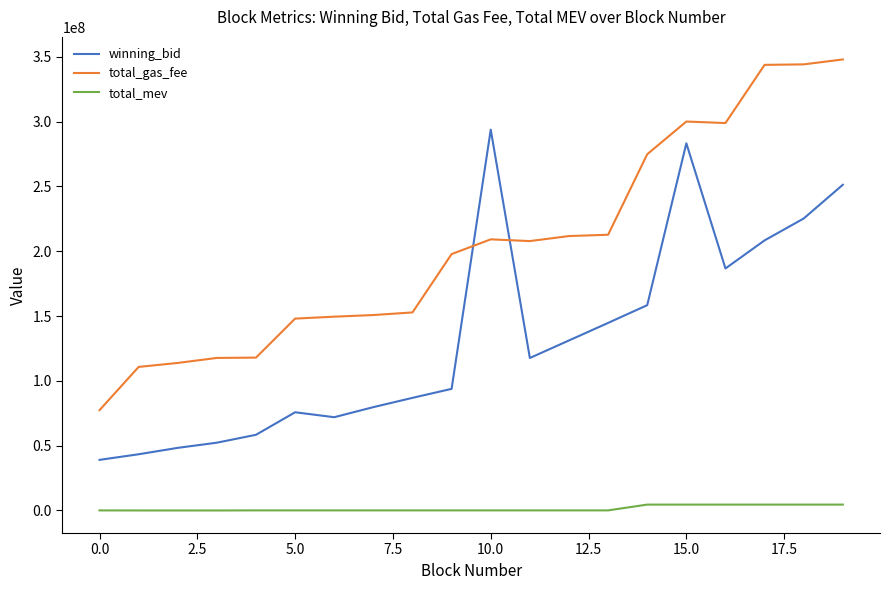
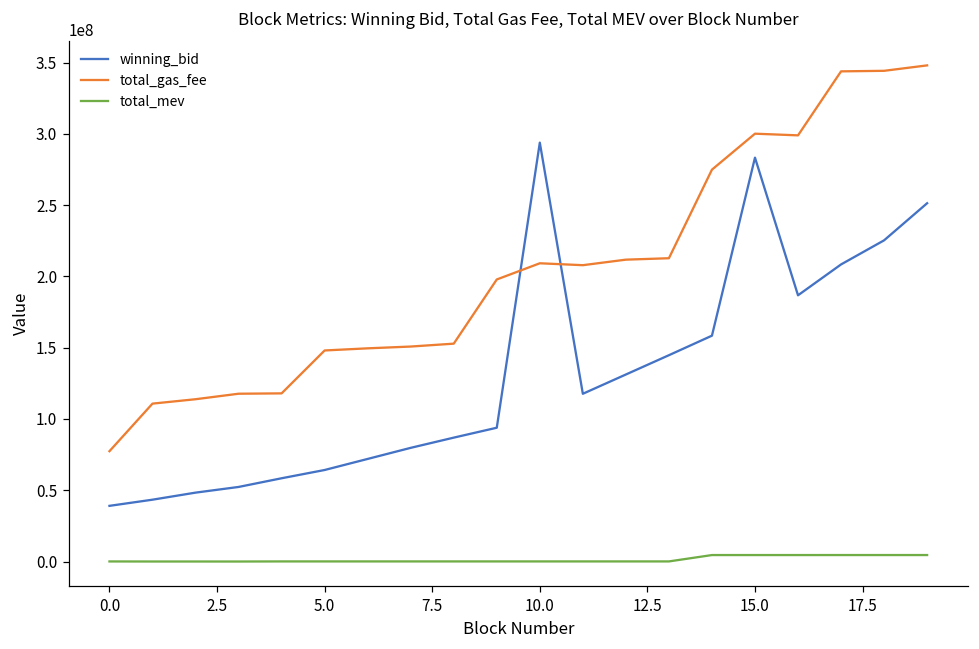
  {
    "winning_bid": {
      "0.0": 39000000,
-     "5.0": 76000000,
+     "5.0": 64000000,
      "10.0": 294000000,
      "15.0": 283000000
    },
    "total_gas_fee": {
      "0.0": 77000000,
      "5.0": 148000000,
      "10.0": 209000000,
      "15.0": 300000000
    },
    "total_mev": {
      "0.0": 0,
      "5.0": 0,
      "10.0": 0,
      "15.0": 5000000
    }
  }
